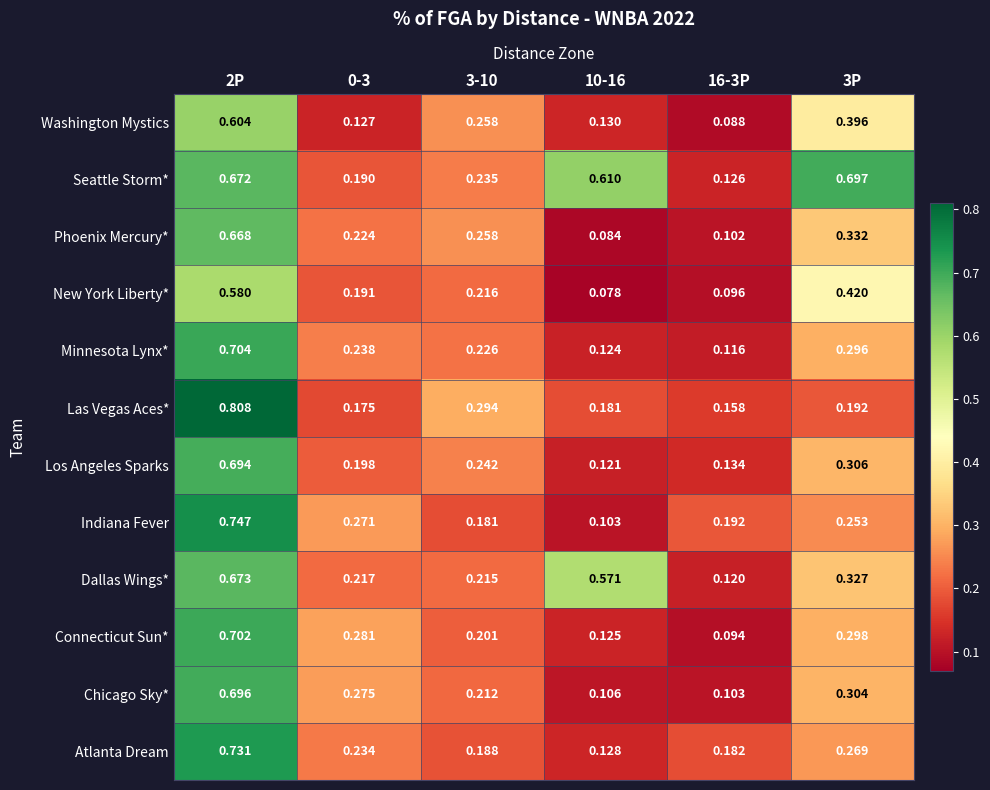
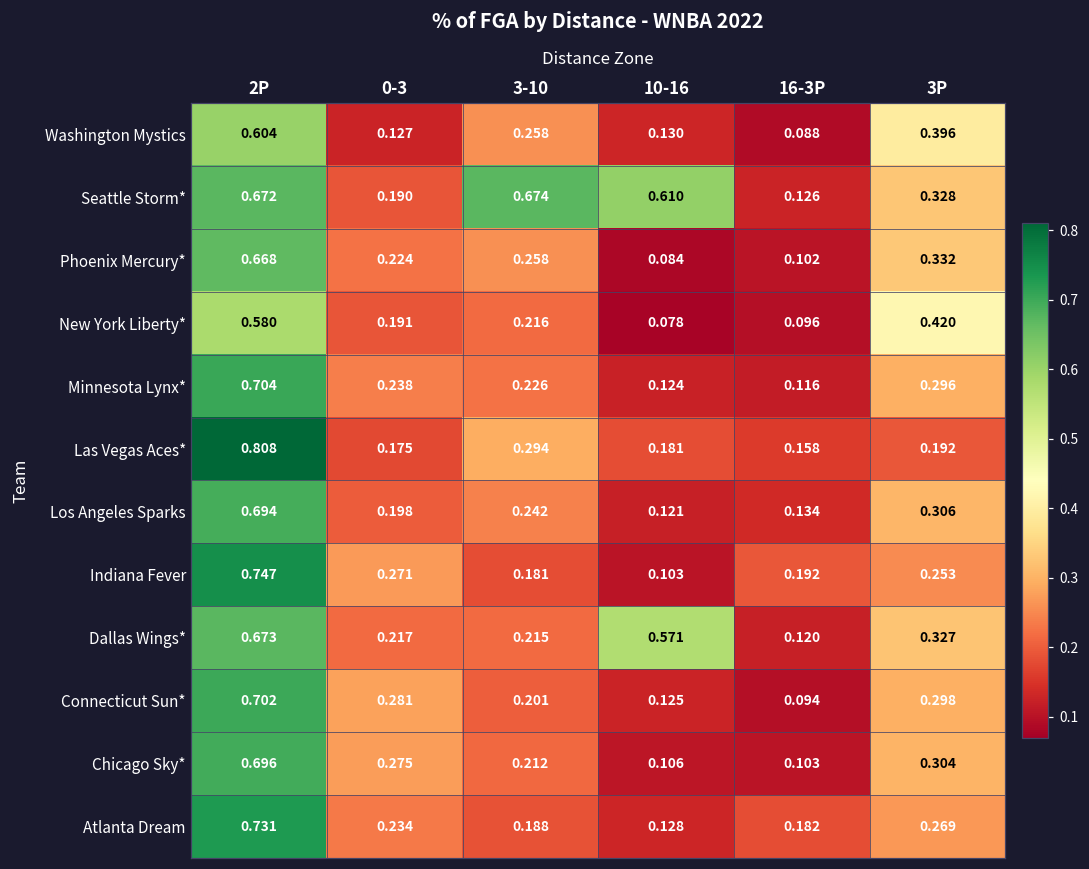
  {
    "Washington Mystics": {
      "2P": 0.604,
      "0-3": 0.127,
      "3-10": 0.258,
      "10-16": 0.130,
      "16-3P": 0.088,
      "3P": 0.396
    },
    "Seattle Storm*": {
      "2P": 0.672,
      "0-3": 0.190,
-     "3-10": 0.235,
+     "3-10": 0.674,
      "10-16": 0.610,
      "16-3P": 0.126,
-     "3P": 0.697
+     "3P": 0.328
    },
    "Phoenix Mercury*": {
      "2P": 0.668,
      "0-3": 0.224,
      "3-10": 0.258,
      "10-16": 0.084,
      "16-3P": 0.102,
      "3P": 0.332
    },
    "New York Liberty*": {
      "2P": 0.580,
      "0-3": 0.191,
      "3-10": 0.216,
      "10-16": 0.078,
      "16-3P": 0.096,
      "3P": 0.420
    },
    "Minnesota Lynx*": {
      "2P": 0.704,
      "0-3": 0.238,
      "3-10": 0.226,
      "10-16": 0.124,
      "16-3P": 0.116,
      "3P": 0.296
    },
    "Las Vegas Aces*": {
      "2P": 0.808,
      "0-3": 0.175,
      "3-10": 0.294,
      "10-16": 0.181,
      "16-3P": 0.158,
      "3P": 0.192
    },
    "Los Angeles Sparks": {
      "2P": 0.694,
      "0-3": 0.198,
      "3-10": 0.242,
      "10-16": 0.121,
      "16-3P": 0.134,
      "3P": 0.306
    },
    "Indiana Fever": {
      "2P": 0.747,
      "0-3": 0.271,
      "3-10": 0.181,
      "10-16": 0.103,
      "16-3P": 0.192,
      "3P": 0.253
    },
    "Dallas Wings*": {
      "2P": 0.673,
      "0-3": 0.217,
      "3-10": 0.215,
      "10-16": 0.571,
      "16-3P": 0.120,
      "3P": 0.327
    },
    "Connecticut Sun*": {
      "2P": 0.702,
      "0-3": 0.281,
      "3-10": 0.201,
      "10-16": 0.125,
      "16-3P": 0.094,
      "3P": 0.298
    },
    "Chicago Sky*": {
      "2P": 0.696,
      "0-3": 0.275,
      "3-10": 0.212,
      "10-16": 0.106,
      "16-3P": 0.103,
      "3P": 0.304
    },
    "Atlanta Dream": {
      "2P": 0.731,
      "0-3": 0.234,
      "3-10": 0.188,
      "10-16": 0.128,
      "16-3P": 0.182,
      "3P": 0.269
    }
  }
